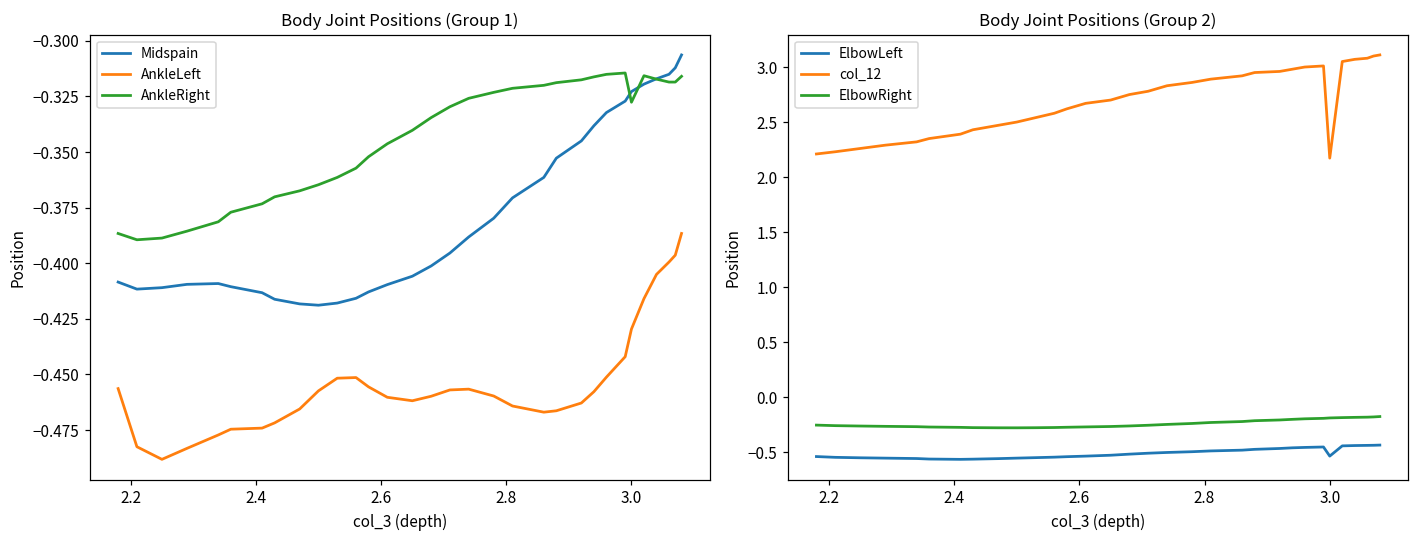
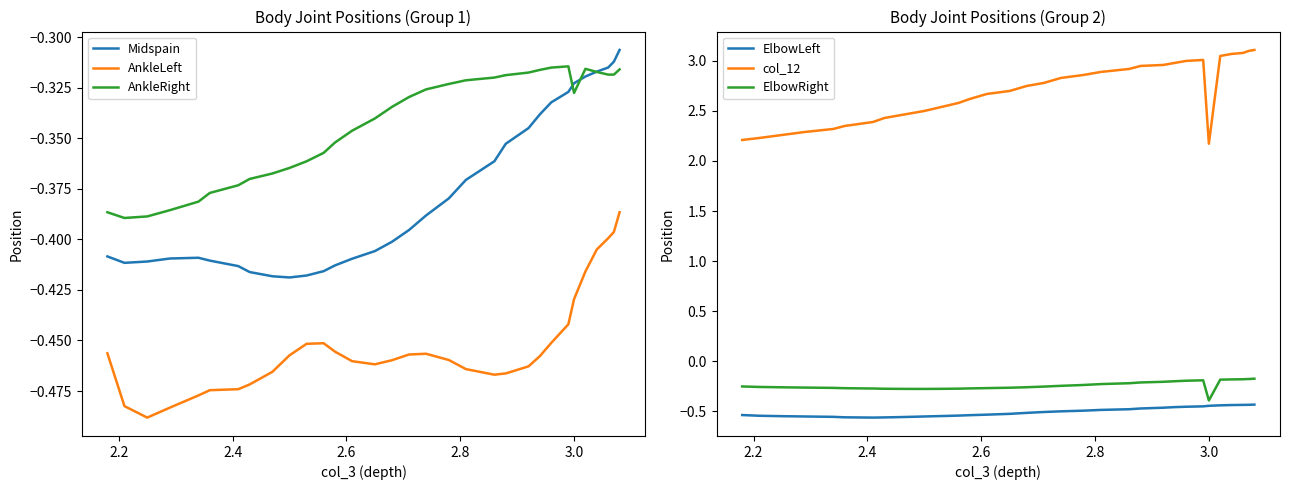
  {
    "Body Joint Positions (Group 1)": {
      "Midspain": {
        "3.0": -0.323
      },
      "AnkleLeft": {
        "3.0": -0.430
      },
      "AnkleRight": {
        "3.0": -0.328
      }
    },
    "Body Joint Positions (Group 2)": {
      "ElbowLeft": {
-       "3.0": -0.54
+       "3.0": -0.45
      },
      "col_12": {
        "3.0": 2.17
      },
      "ElbowRight": {
-       "3.0": -0.19
+       "3.0": -0.39
      }
    }
  }
